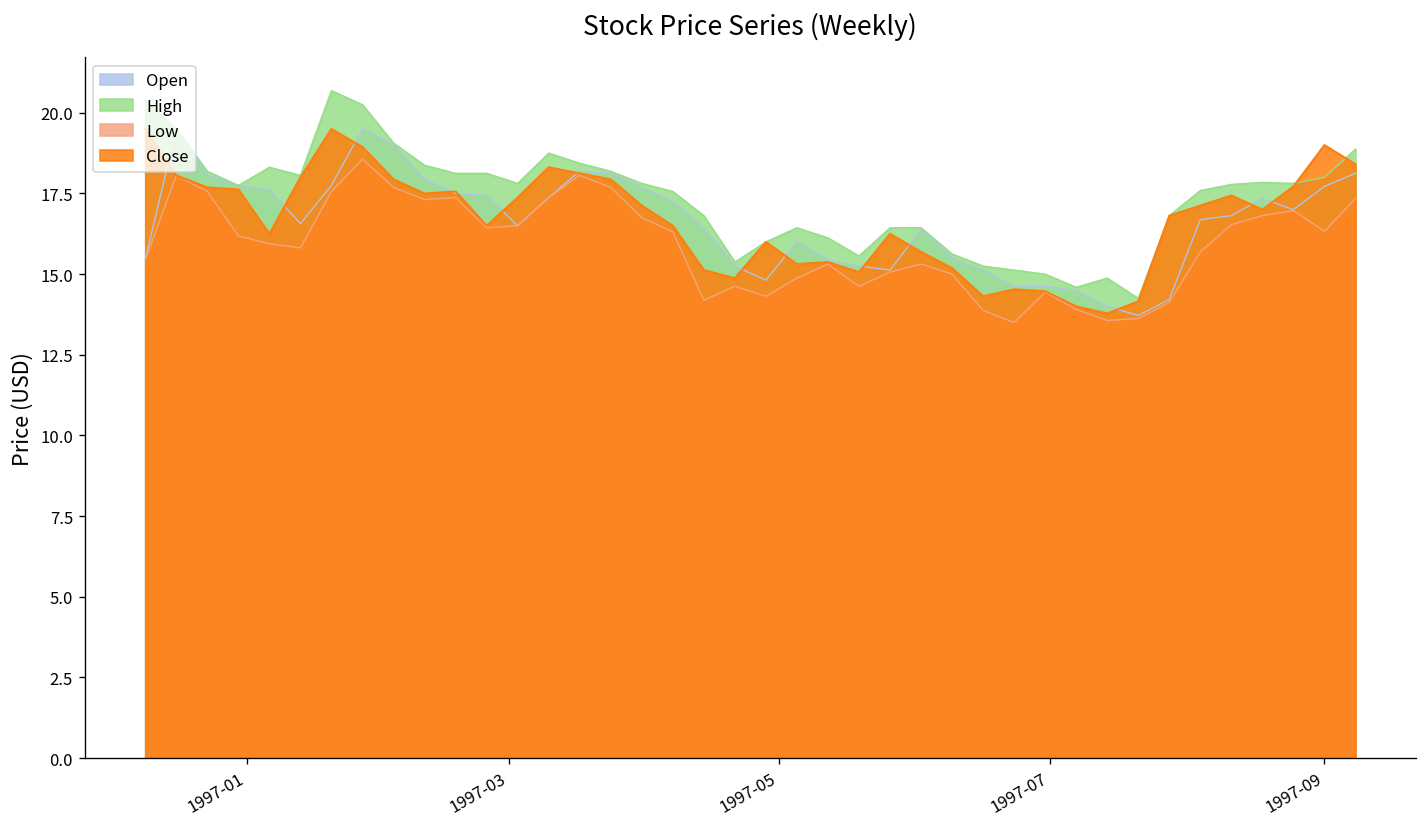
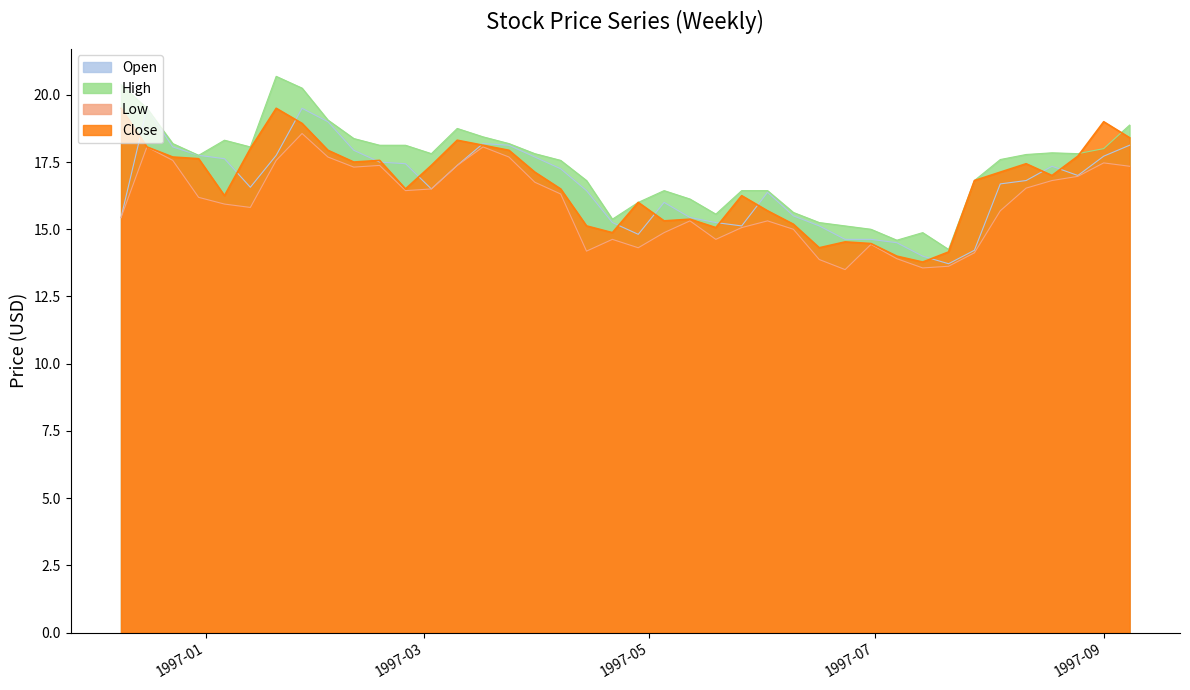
  {
    "Open": {
      "1997-09": 17.7
    },
    "High": {
      "1997-09": 18.0
    },
    "Low": {
-     "1997-09": 16.3
+     "1997-09": 17.5
    },
    "Close": {
      "1997-09": 19.0
    }
  }
